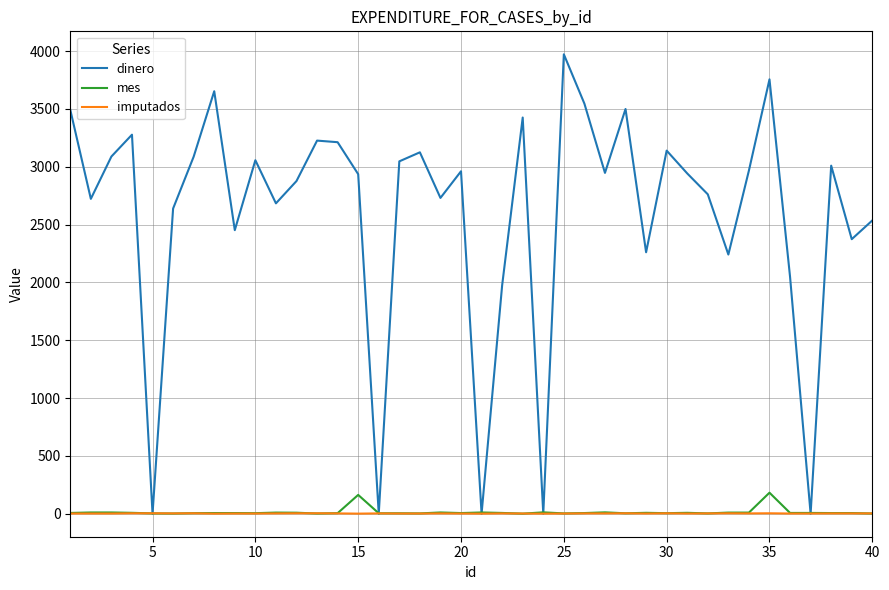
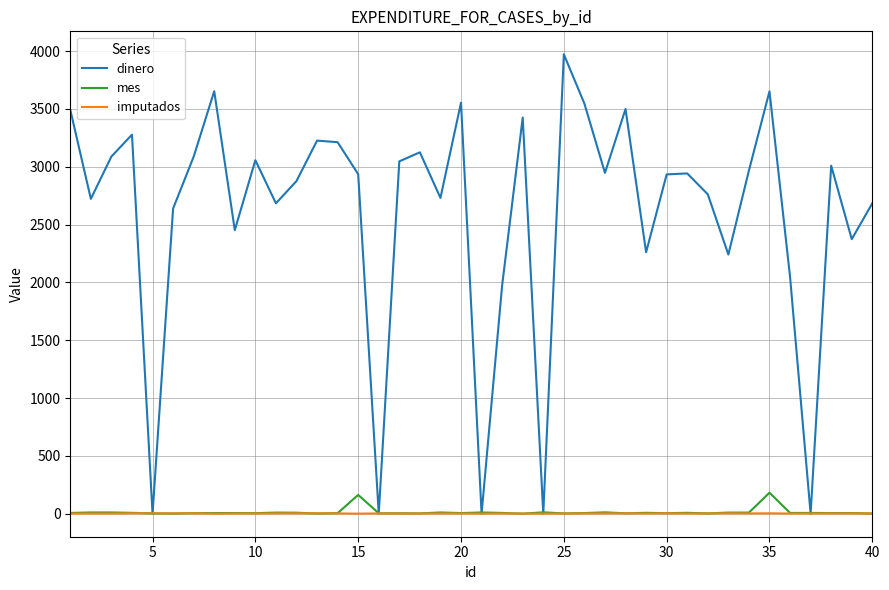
  {
    "dinero": {
      "10": 3060,
      "15": 2940,
-     "20": 2960,
+     "20": 3550,
      "25": 3970,
-     "30": 3140,
-     "35": 3760,
-     "40": 2540
+     "30": 2930,
+     "35": 3650,
+     "40": 2680
    },
    "mes": {
      "15": 160,
      "35": 180
    },
    "imputados": {
      "15": 0,
      "35": 0
    }
  }
